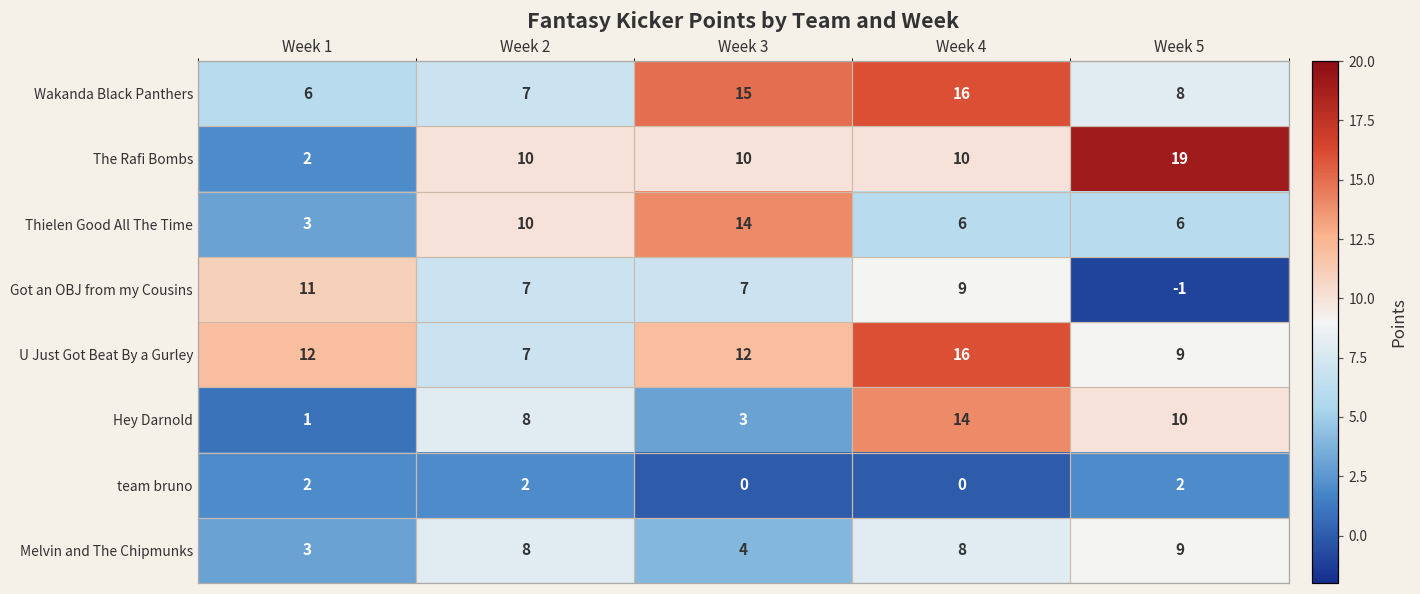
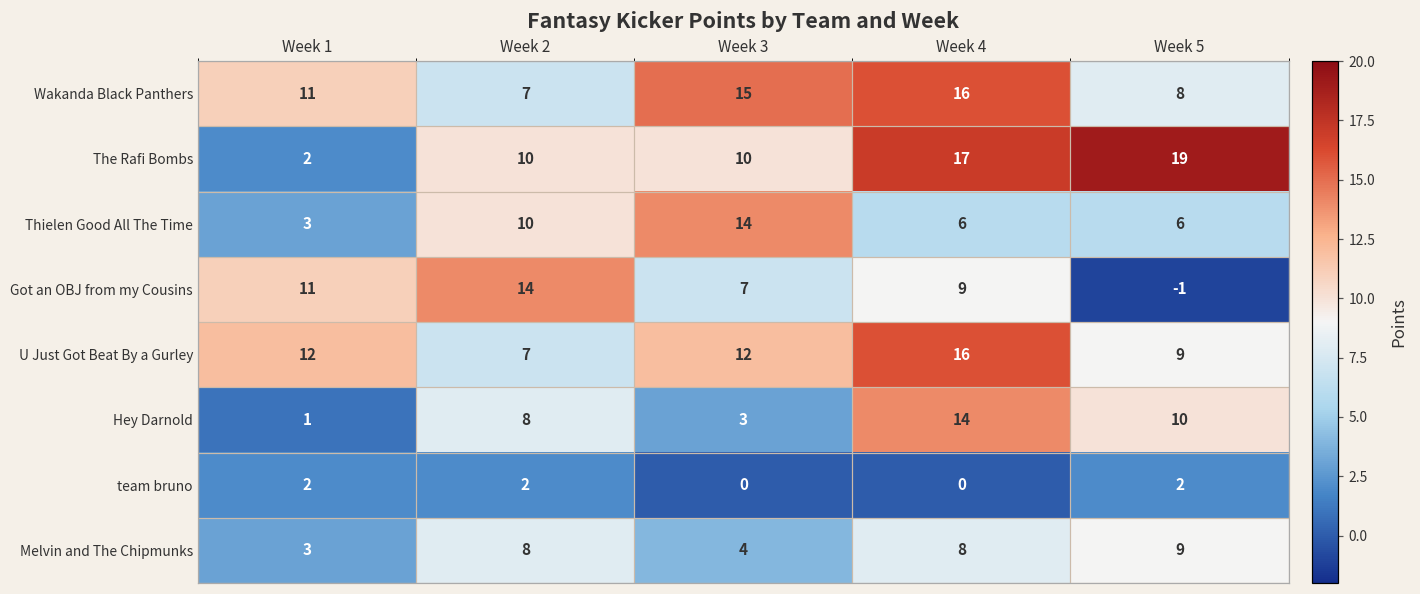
  {
    "Wakanda Black Panthers": {
-     "Week 1": 6,
+     "Week 1": 11,
      "Week 2": 7,
      "Week 3": 15,
      "Week 4": 16,
      "Week 5": 8
    },
    "The Rafi Bombs": {
      "Week 1": 2,
      "Week 2": 10,
      "Week 3": 10,
-     "Week 4": 10,
+     "Week 4": 17,
      "Week 5": 19
    },
    "Thielen Good All The Time": {
      "Week 1": 3,
      "Week 2": 10,
      "Week 3": 14,
      "Week 4": 6,
      "Week 5": 6
    },
    "Got an OBJ from my Cousins": {
      "Week 1": 11,
-     "Week 2": 7,
+     "Week 2": 14,
      "Week 3": 7,
      "Week 4": 9,
      "Week 5": -1
    },
    "U Just Got Beat By a Gurley": {
      "Week 1": 12,
      "Week 2": 7,
      "Week 3": 12,
      "Week 4": 16,
      "Week 5": 9
    },
    "Hey Darnold": {
      "Week 1": 1,
      "Week 2": 8,
      "Week 3": 3,
      "Week 4": 14,
      "Week 5": 10
    },
    "team bruno": {
      "Week 1": 2,
      "Week 2": 2,
      "Week 3": 0,
      "Week 4": 0,
      "Week 5": 2
    },
    "Melvin and The Chipmunks": {
      "Week 1": 3,
      "Week 2": 8,
      "Week 3": 4,
      "Week 4": 8,
      "Week 5": 9
    }
  }
